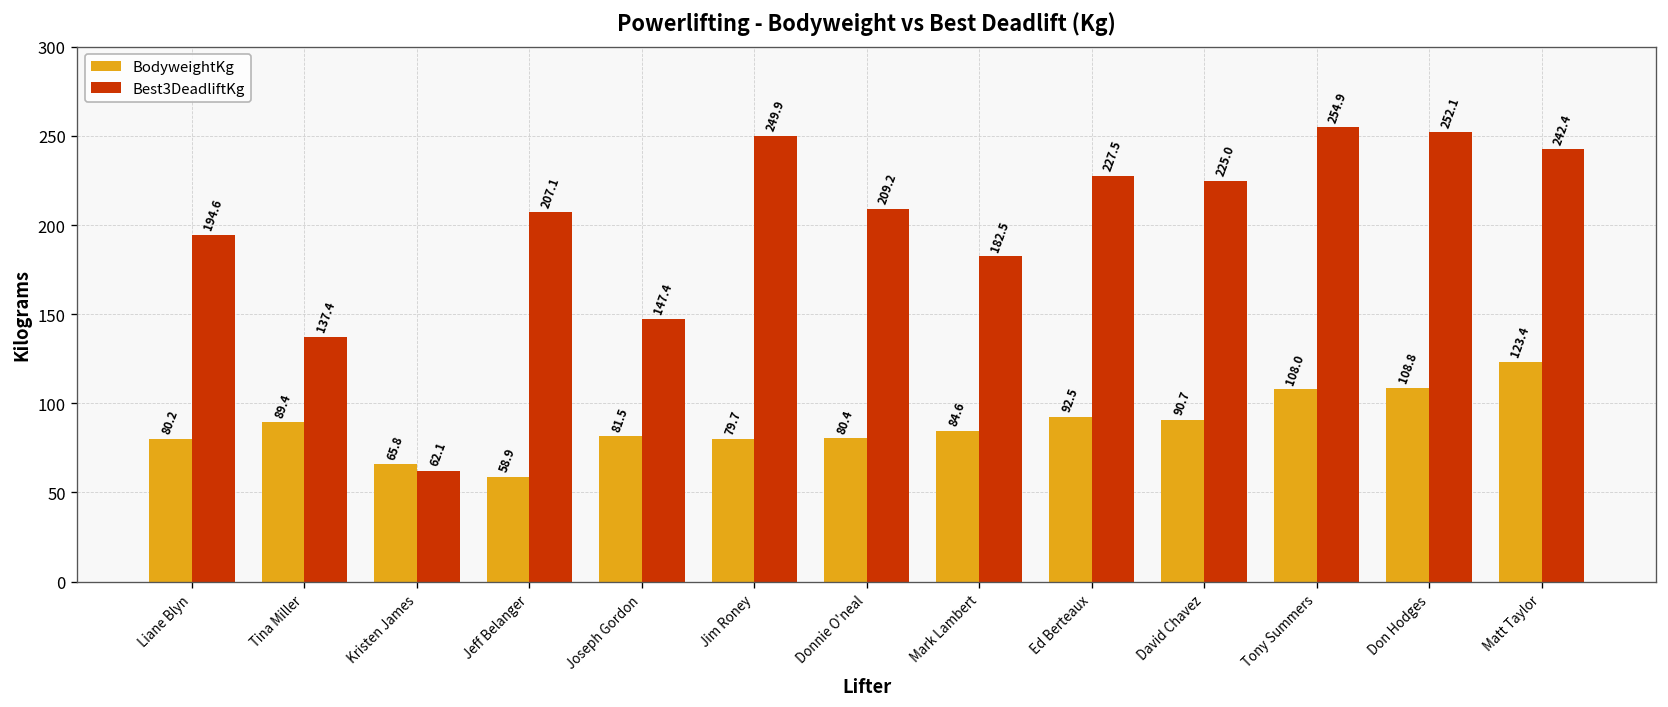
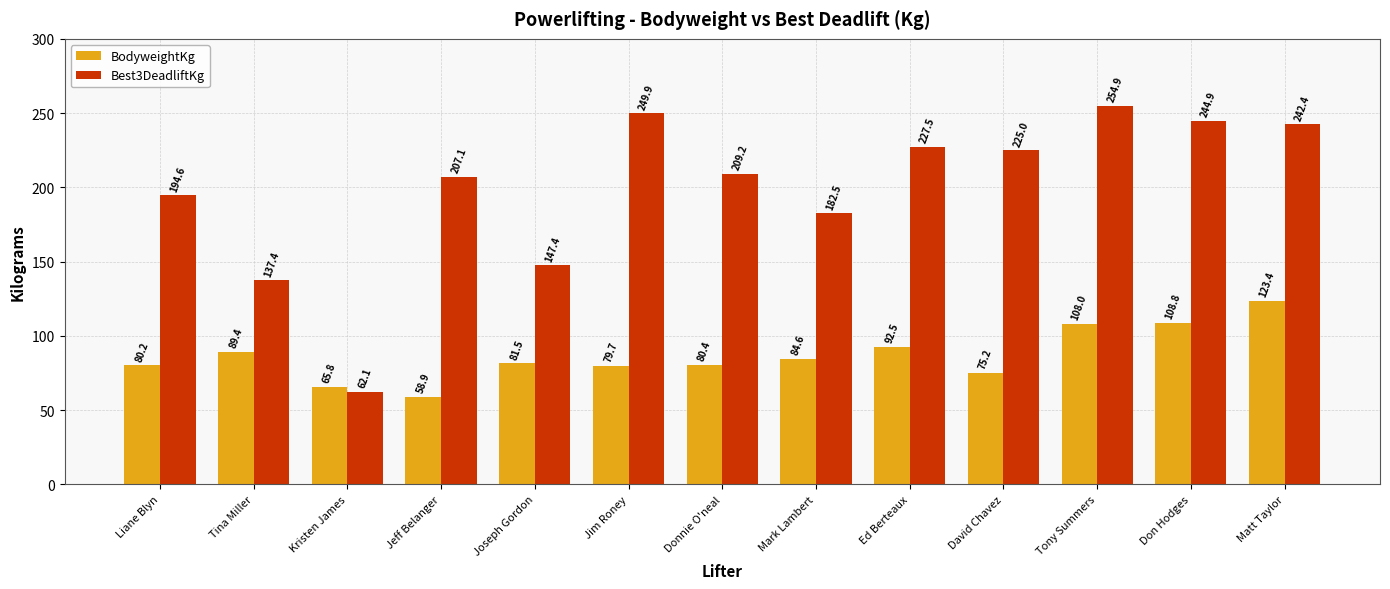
  {
    "BodyweightKg": {
      "Liane Blyn": 80.2,
      "Tina Miller": 89.4,
      "Kristen James": 65.8,
      "Jeff Belanger": 58.9,
      "Joseph Gordon": 81.5,
      "Jim Roney": 79.7,
      "Donnie O'neal": 80.4,
      "Mark Lambert": 84.6,
      "Ed Berteaux": 92.5,
-     "David Chavez": 90.7,
+     "David Chavez": 75.2,
      "Tony Summers": 108.0,
      "Don Hodges": 108.8,
      "Matt Taylor": 123.4
    },
    "Best3DeadliftKg": {
      "Liane Blyn": 194.6,
      "Tina Miller": 137.4,
      "Kristen James": 62.1,
      "Jeff Belanger": 207.1,
      "Joseph Gordon": 147.4,
      "Jim Roney": 249.9,
      "Donnie O'neal": 209.2,
      "Mark Lambert": 182.5,
      "Ed Berteaux": 227.5,
      "David Chavez": 225.0,
      "Tony Summers": 254.9,
-     "Don Hodges": 252.1,
+     "Don Hodges": 244.9,
      "Matt Taylor": 242.4
    }
  }
